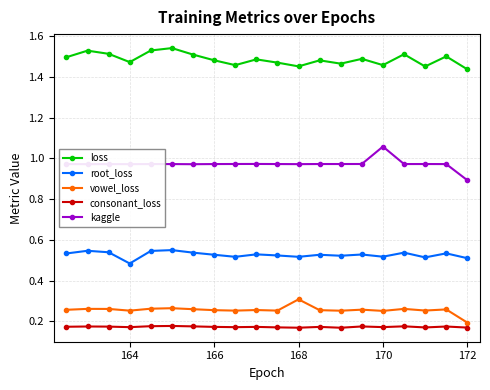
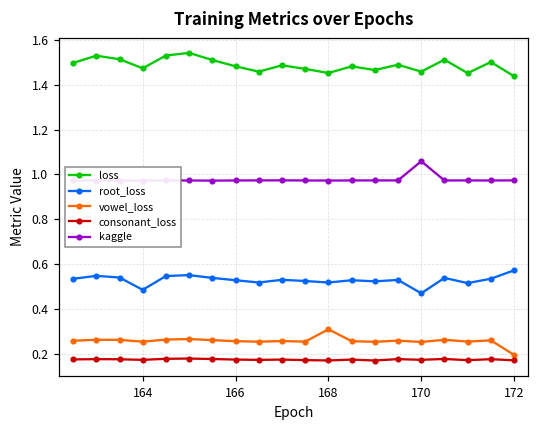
  {
    "loss": {
      "164": 1.47,
      "166": 1.48,
      "168": 1.45,
      "170": 1.46,
      "172": 1.44
    },
    "root_loss": {
      "164": 0.48,
      "166": 0.53,
      "168": 0.52,
-     "170": 0.52,
-     "172": 0.51
+     "170": 0.47,
+     "172": 0.57
    },
    "vowel_loss": {
      "164": 0.25,
      "166": 0.26,
      "168": 0.31,
      "170": 0.25,
      "172": 0.19
    },
    "consonant_loss": {
      "164": 0.17,
      "166": 0.17,
      "168": 0.17,
      "170": 0.17,
      "172": 0.17
    },
    "kaggle": {
      "166": 0.97,
      "168": 0.97,
      "170": 1.06,
-     "172": 0.89
+     "172": 0.97
    }
  }
